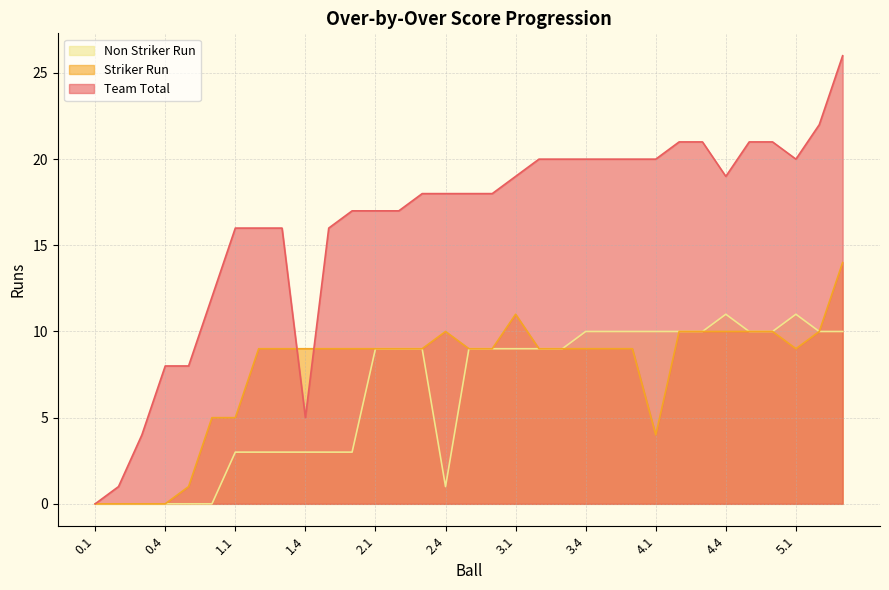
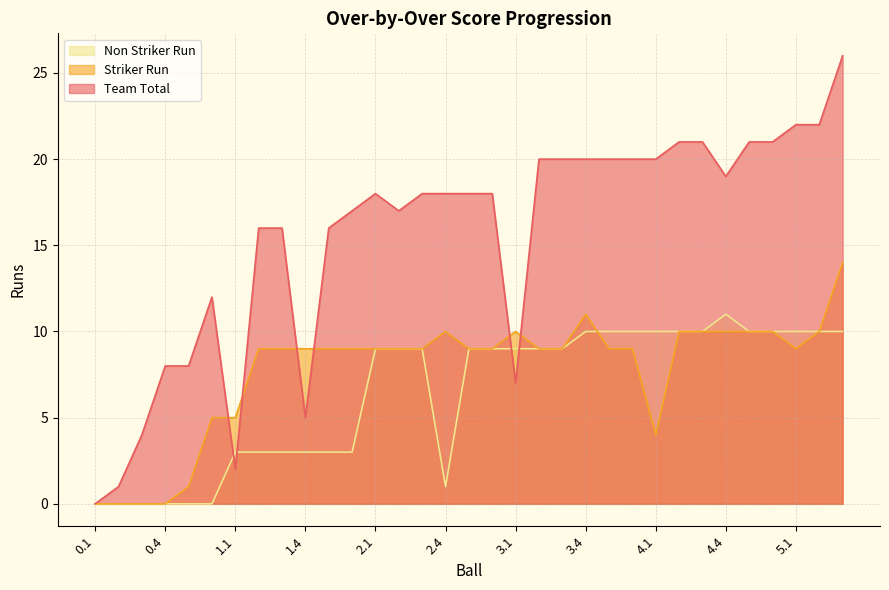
  {
    "Non Striker Run": {
      "1.1": 3,
      "1.4": 3,
      "2.4": 1,
      "3.1": 9,
      "3.4": 10,
      "4.1": 10,
      "4.4": 11,
-     "5.1": 11
+     "5.1": 10
    },
    "Striker Run": {
      "1.1": 5,
      "1.4": 9,
      "2.4": 10,
-     "3.1": 11,
-     "3.4": 9,
+     "3.1": 10,
+     "3.4": 11,
      "4.1": 4,
      "4.4": 10,
      "5.1": 9
    },
    "Team Total": {
      "0.4": 8,
-     "1.1": 16,
+     "1.1": 2,
      "1.4": 5,
-     "2.1": 17,
+     "2.1": 18,
      "2.4": 18,
-     "3.1": 19,
+     "3.1": 7,
      "3.4": 20,
      "4.1": 20,
      "4.4": 19,
-     "5.1": 20
+     "5.1": 22
    }
  }
